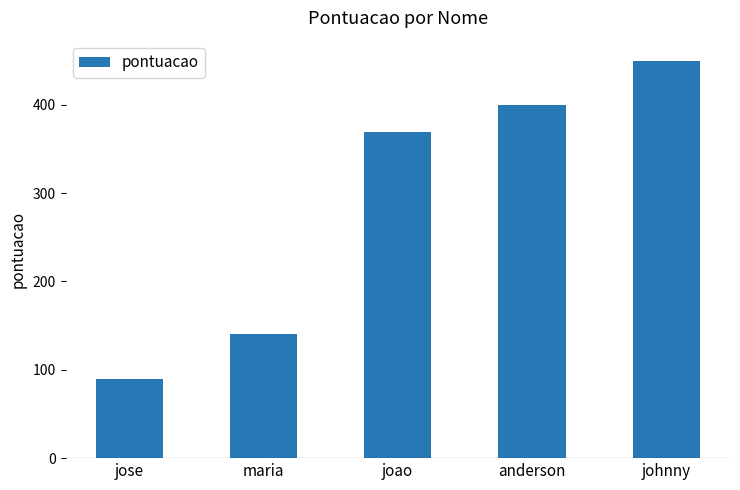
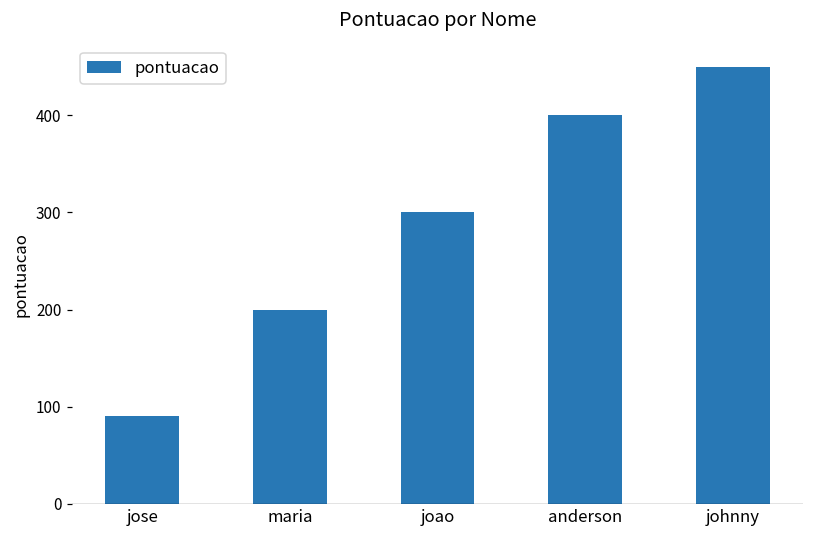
  {
    "jose": 90,
-   "maria": 140,
-   "joao": 370,
+   "maria": 200,
+   "joao": 300,
    "anderson": 400,
    "johnny": 450
  }
